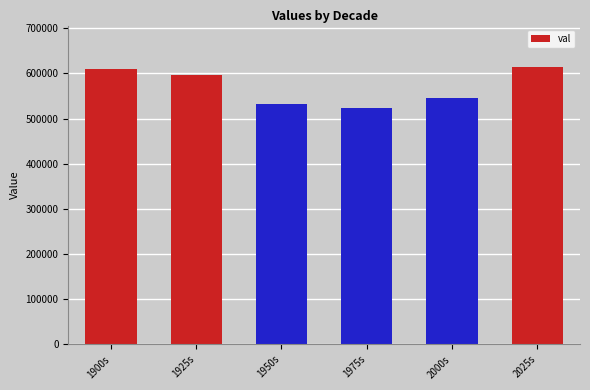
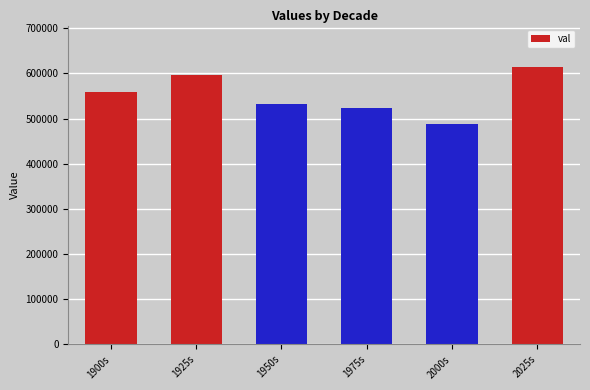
  {
-   "1900s": 610000,
+   "1900s": 560000,
    "1925s": 600000,
    "1950s": 530000,
    "1975s": 520000,
-   "2000s": 550000,
+   "2000s": 490000,
    "2025s": 610000
  }
